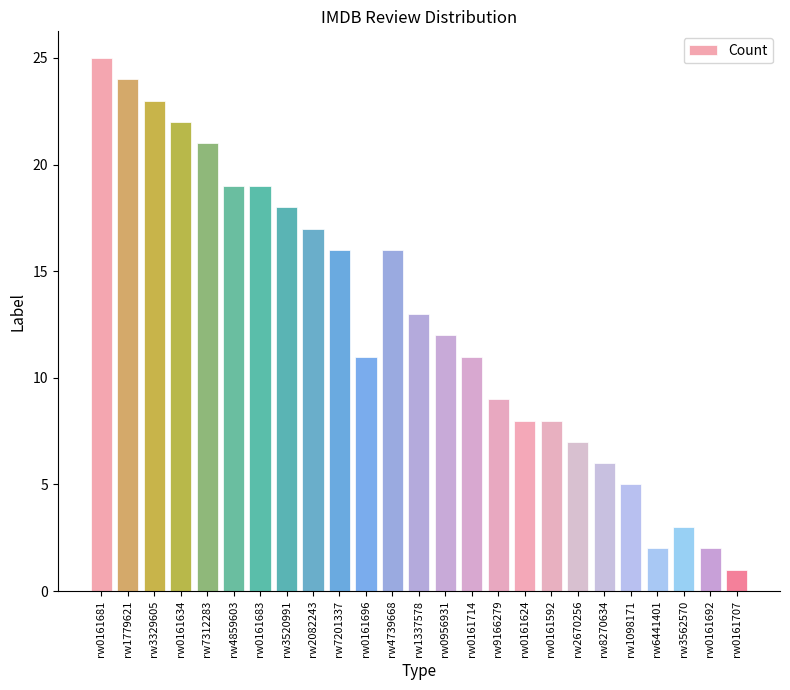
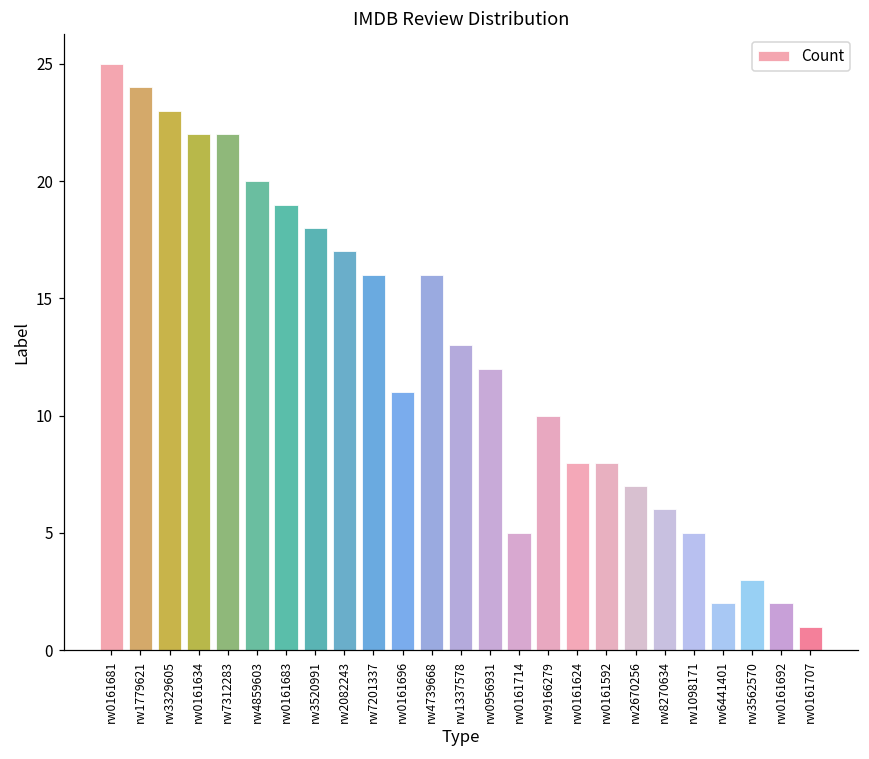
  {
    "rw0161681": 25,
    "rw1779621": 24,
    "rw3329605": 23,
    "rw0161634": 22,
-   "rw7312283": 21,
-   "rw4859603": 19,
+   "rw7312283": 22,
+   "rw4859603": 20,
    "rw0161683": 19,
    "rw3520991": 18,
    "rw2082243": 17,
    "rw7201337": 16,
    "rw0161696": 11,
    "rw4739668": 16,
    "rw1337578": 13,
    "rw0956931": 12,
-   "rw0161714": 11,
-   "rw9166279": 9,
+   "rw0161714": 5,
+   "rw9166279": 10,
    "rw0161624": 8,
    "rw0161592": 8,
    "rw2670256": 7,
    "rw8270634": 6,
    "rw1098171": 5,
    "rw6441401": 2,
    "rw3562570": 3,
    "rw0161692": 2,
    "rw0161707": 1
  }
